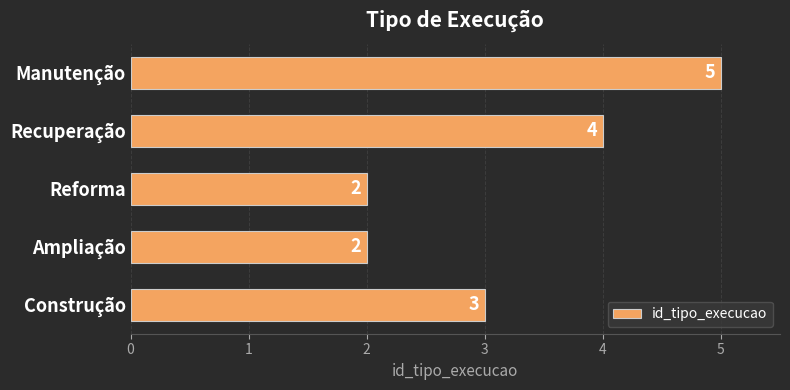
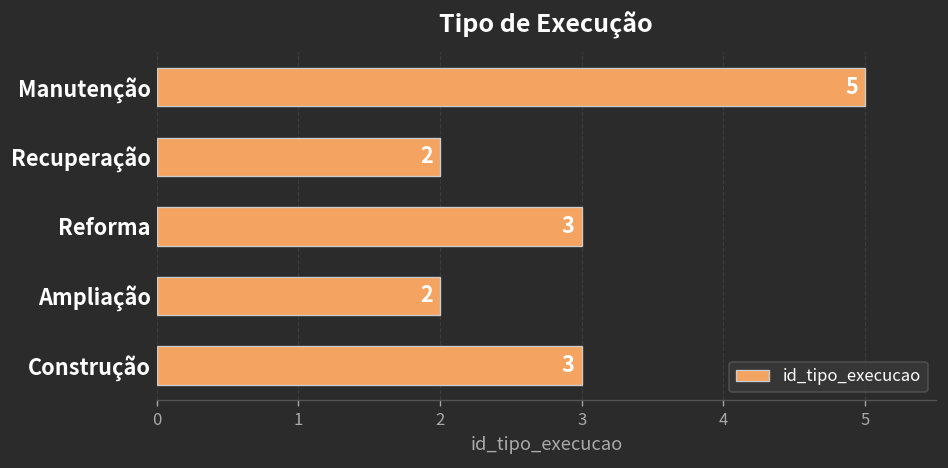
  {
    "Manutenção": 5,
-   "Recuperação": 4,
-   "Reforma": 2,
+   "Recuperação": 2,
+   "Reforma": 3,
    "Ampliação": 2,
    "Construção": 3
  }
